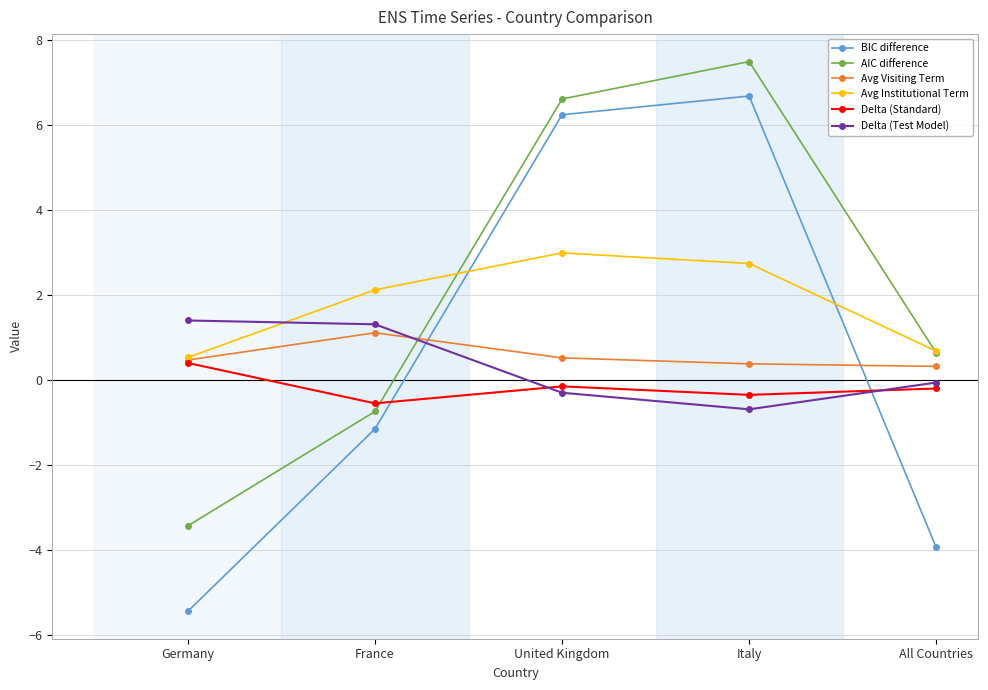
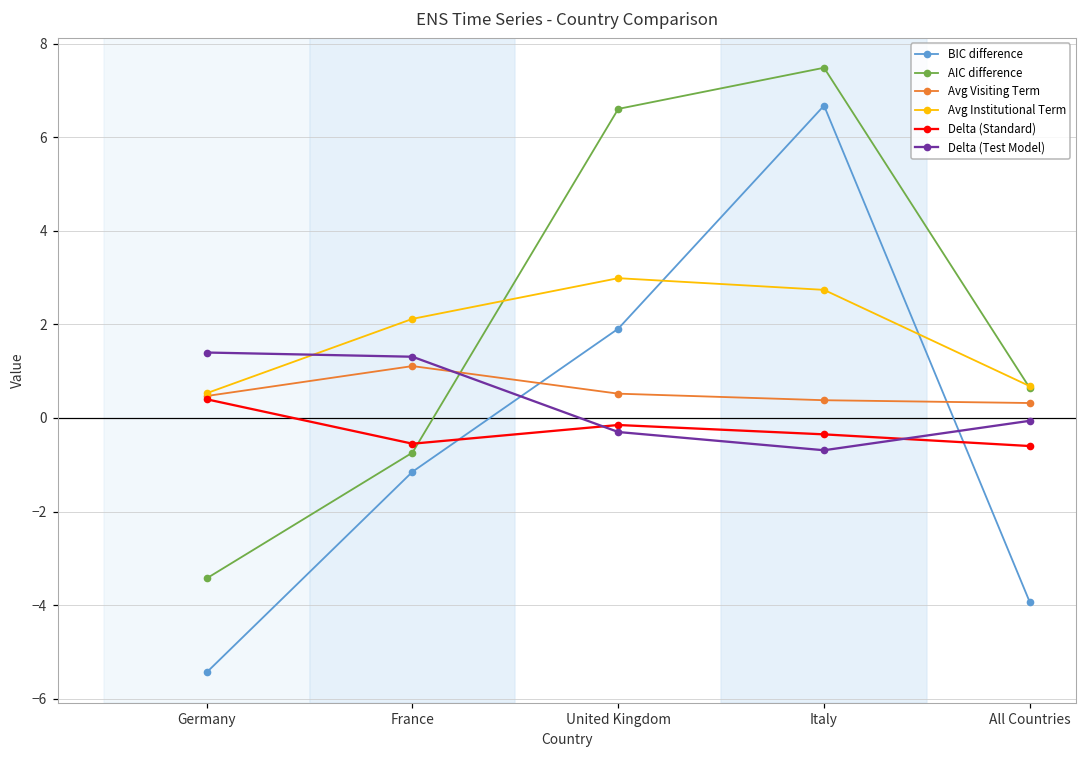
  {
    "BIC difference": {
      "Germany": -5.4,
      "France": -1.2,
-     "United Kingdom": 6.2,
+     "United Kingdom": 1.9,
      "Italy": 6.7,
      "All Countries": -3.9
    },
    "AIC difference": {
      "Germany": -3.4,
      "France": -0.7,
      "United Kingdom": 6.6,
      "Italy": 7.5
    },
    "Avg Visiting Term": {
      "France": 1.1,
      "United Kingdom": 0.5,
      "Italy": 0.4,
      "All Countries": 0.3
    },
    "Avg Institutional Term": {
      "France": 2.1,
      "United Kingdom": 3.0,
      "Italy": 2.7
    },
    "Delta (Standard)": {
      "Germany": 0.4,
      "France": -0.6,
      "United Kingdom": -0.2,
      "Italy": -0.4,
-     "All Countries": -0.2
+     "All Countries": -0.6
    },
    "Delta (Test Model)": {
      "Germany": 1.4,
      "France": 1.3,
      "United Kingdom": -0.3,
      "Italy": -0.7,
      "All Countries": -0.1
    }
  }
